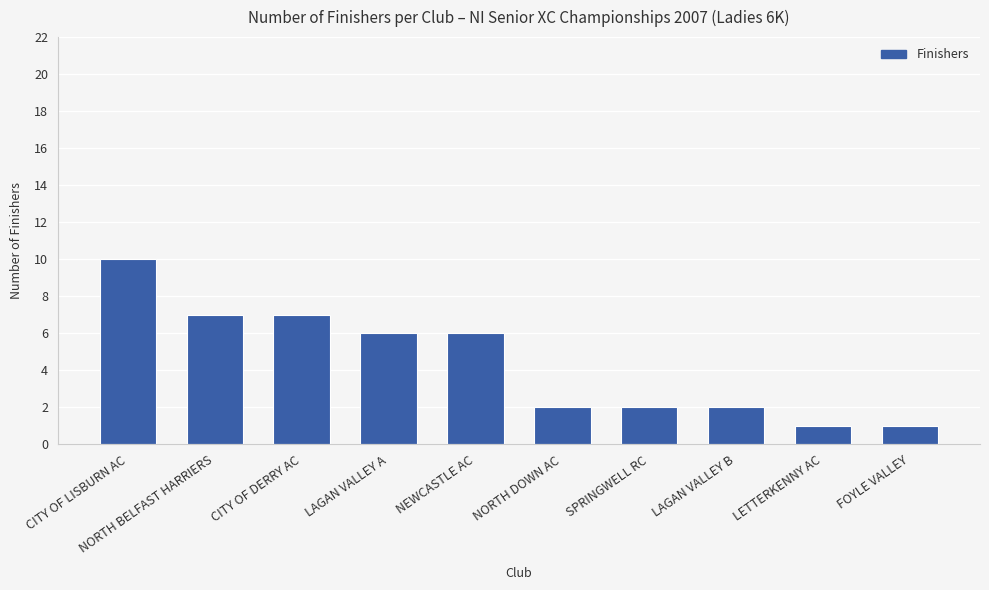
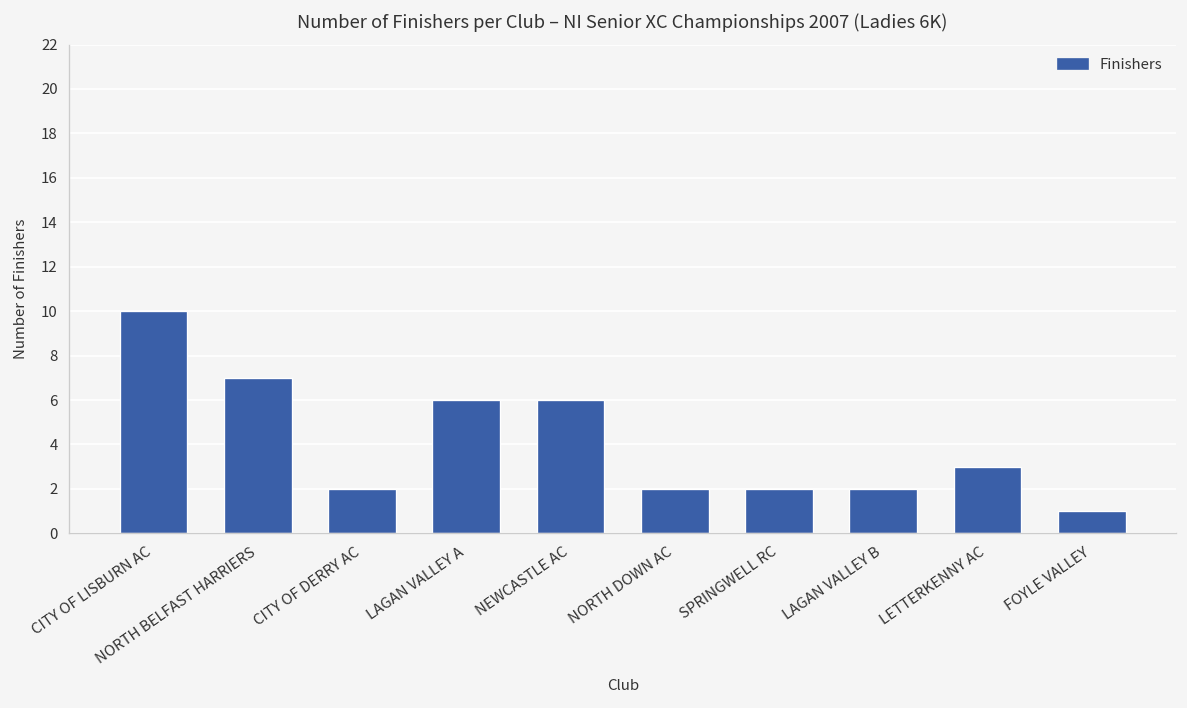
  {
    "CITY OF LISBURN AC": 10,
    "NORTH BELFAST HARRIERS": 7,
-   "CITY OF DERRY AC": 7,
+   "CITY OF DERRY AC": 2,
    "LAGAN VALLEY A": 6,
    "NEWCASTLE AC": 6,
    "NORTH DOWN AC": 2,
    "SPRINGWELL RC": 2,
    "LAGAN VALLEY B": 2,
-   "LETTERKENNY AC": 1,
+   "LETTERKENNY AC": 3,
    "FOYLE VALLEY": 1
  }
